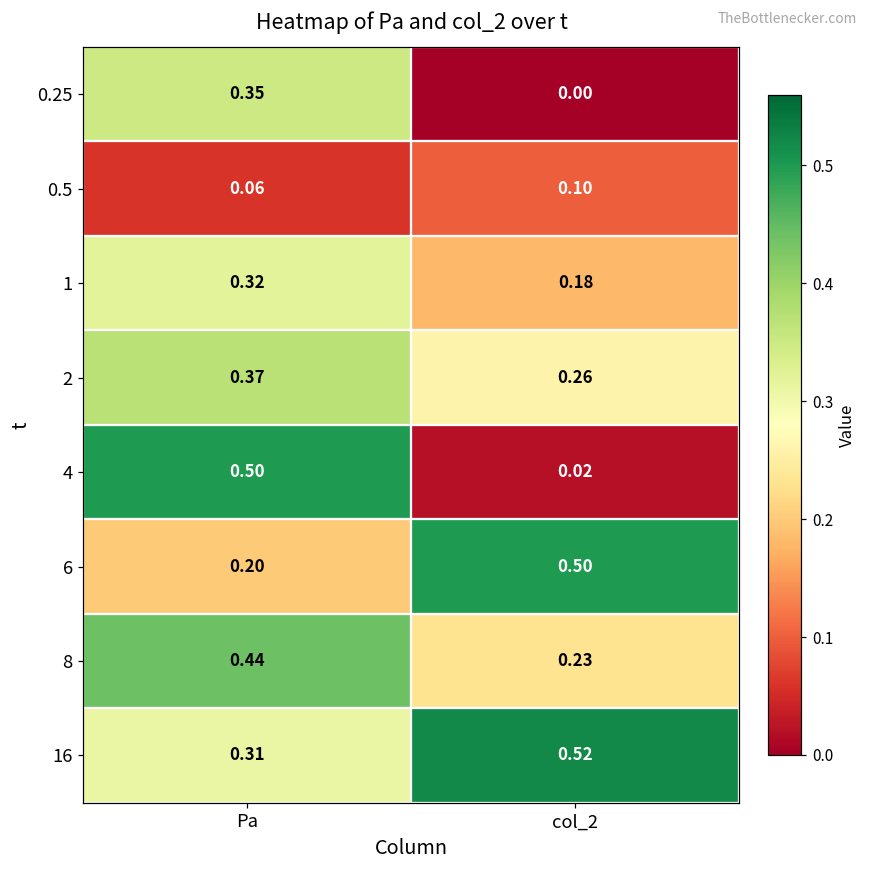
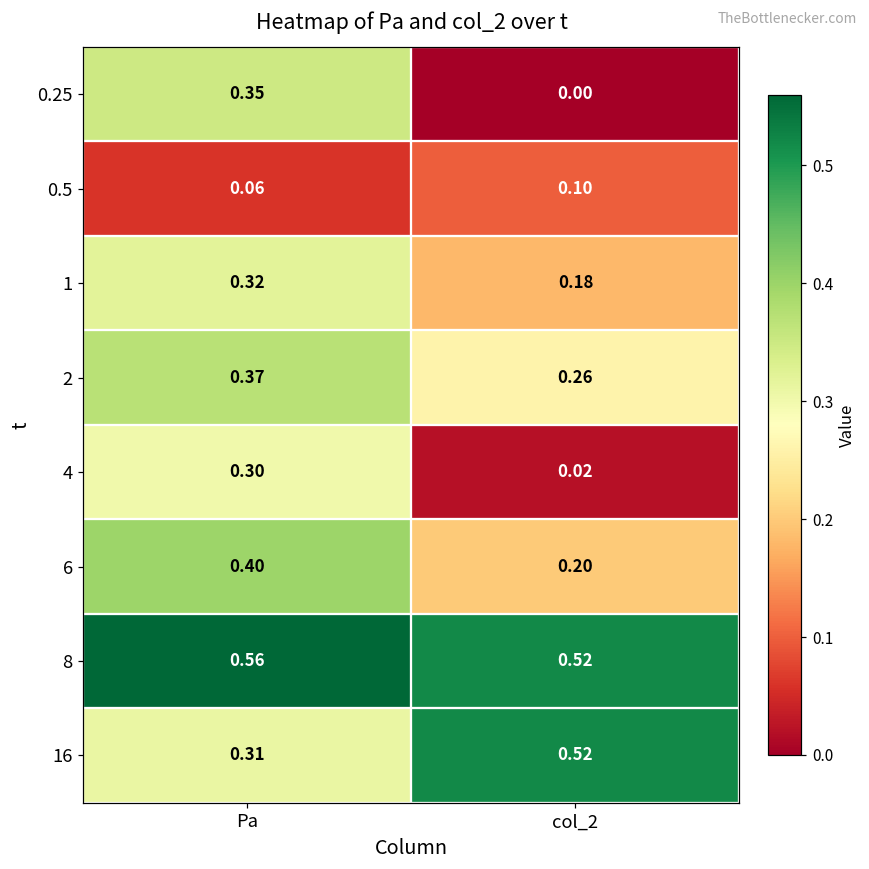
  {
    "0.25": {
      "Pa": 0.35,
      "col_2": 0.00
    },
    "0.5": {
      "Pa": 0.06,
      "col_2": 0.10
    },
    "1": {
      "Pa": 0.32,
      "col_2": 0.18
    },
    "2": {
      "Pa": 0.37,
      "col_2": 0.26
    },
    "4": {
-     "Pa": 0.50,
+     "Pa": 0.30,
      "col_2": 0.02
    },
    "6": {
-     "Pa": 0.20,
-     "col_2": 0.50
+     "Pa": 0.40,
+     "col_2": 0.20
    },
    "8": {
-     "Pa": 0.44,
-     "col_2": 0.23
+     "Pa": 0.56,
+     "col_2": 0.52
    },
    "16": {
      "Pa": 0.31,
      "col_2": 0.52
    }
  }
